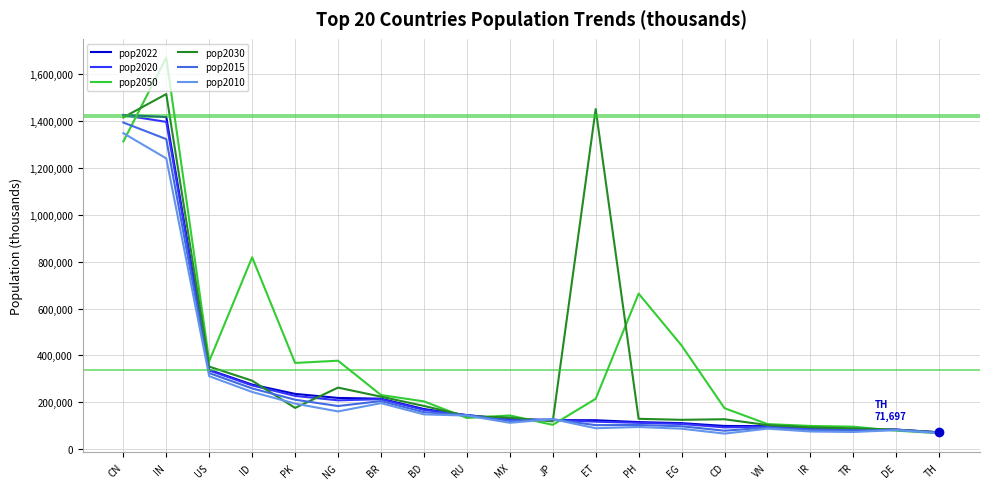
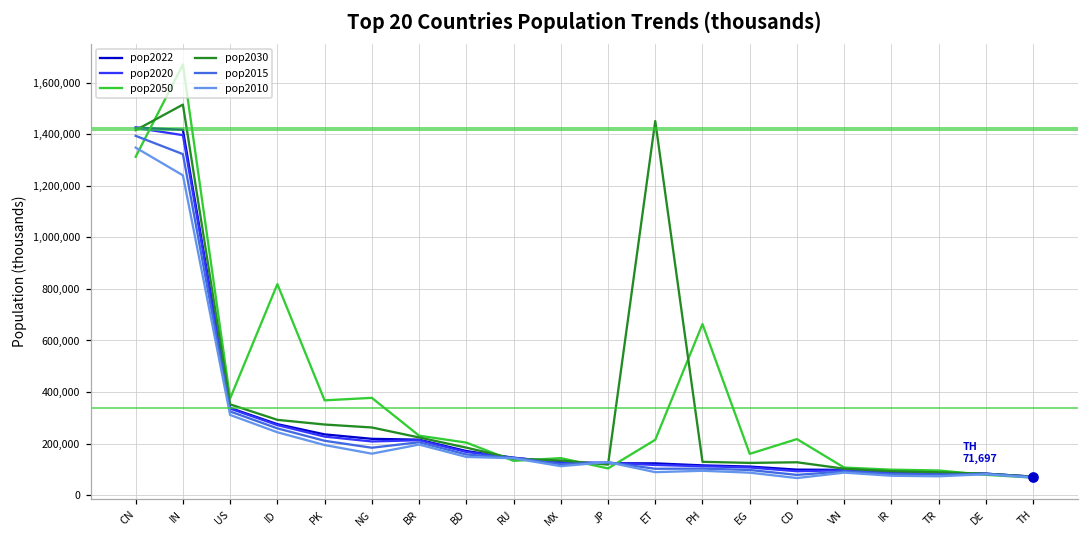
  {
    "pop2020": {
      "IN": "1,400,000"
    },
    "pop2050": {
      "CN": "1,310,000",
      "US": "380,000",
      "ID": "820,000",
      "PK": "370,000",
      "NG": "380,000",
      "BD": "200,000",
      "JP": "100,000",
      "ET": "210,000",
      "PH": "660,000",
-     "EG": "440,000",
-     "CD": "170,000"
+     "EG": "160,000",
+     "CD": "220,000"
    },
    "pop2030": {
      "IN": "1,510,000",
      "US": "350,000",
      "ID": "290,000",
-     "PK": "180,000",
+     "PK": "270,000",
      "NG": "260,000",
      "BD": "180,000",
      "ET": "1,450,000",
      "PH": "130,000",
      "EG": "130,000",
      "CD": "130,000"
    }
  }
